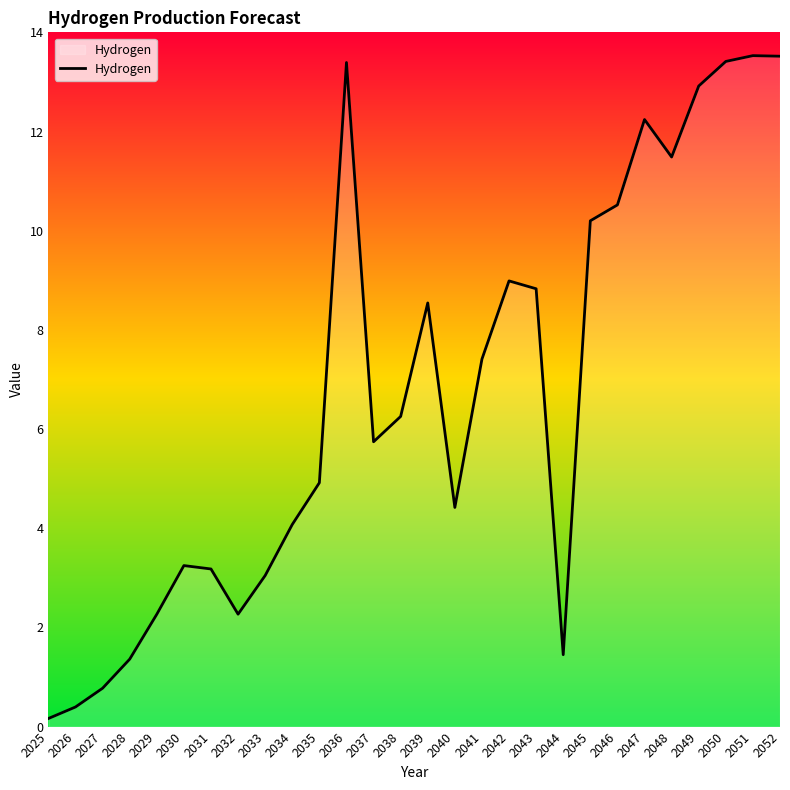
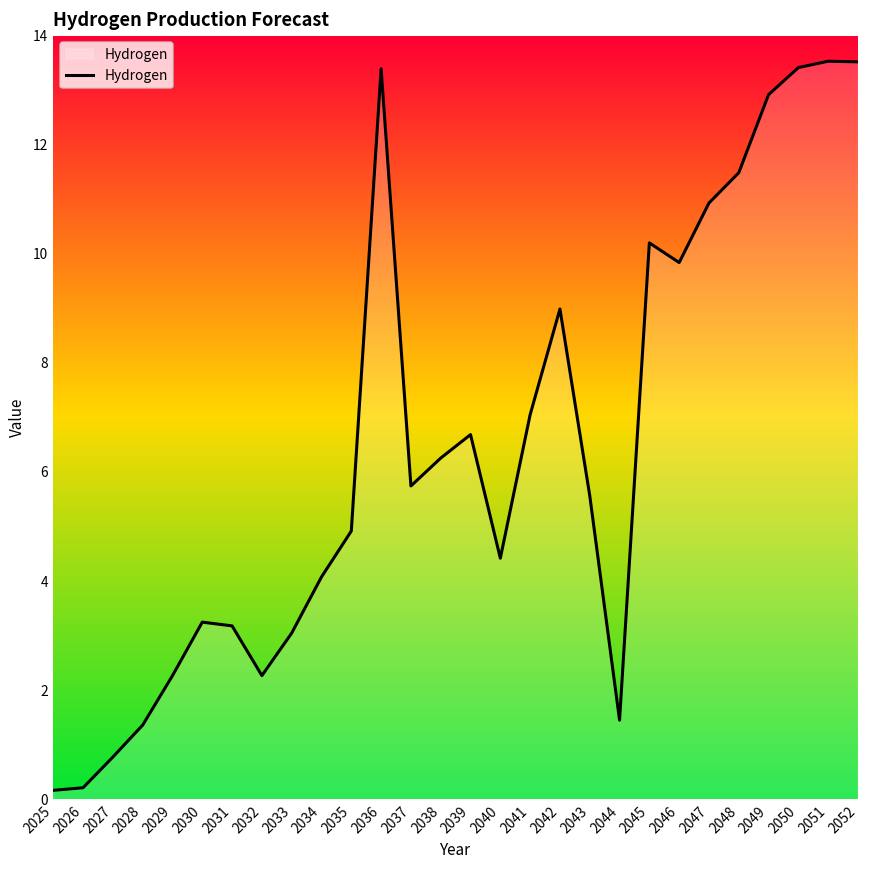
  {
    "2025": 0.2,
-   "2026": 0.4,
+   "2026": 0.2,
    "2027": 0.8,
    "2028": 1.4,
    "2029": 2.3,
    "2030": 3.2,
    "2031": 3.2,
    "2032": 2.3,
    "2033": 3.0,
    "2034": 4.1,
    "2035": 4.9,
    "2036": 13.4,
    "2037": 5.7,
    "2038": 6.3,
-   "2039": 8.5,
+   "2039": 6.7,
    "2040": 4.4,
-   "2041": 7.4,
+   "2041": 7.1,
    "2042": 9.0,
-   "2043": 8.8,
+   "2043": 5.6,
    "2044": 1.5,
    "2045": 10.2,
-   "2046": 10.5,
-   "2047": 12.2,
+   "2046": 9.8,
+   "2047": 10.9,
    "2048": 11.5,
    "2049": 12.9,
    "2050": 13.4,
    "2051": 13.5,
    "2052": 13.5
  }
